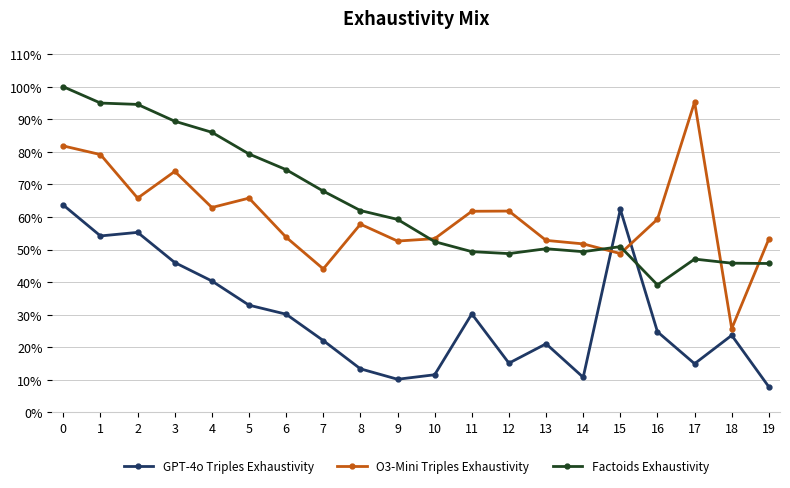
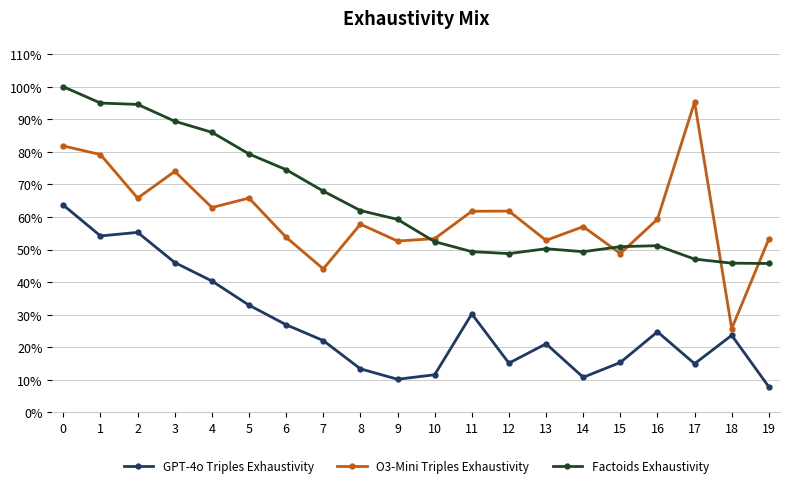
  {
    "GPT-4o Triples Exhaustivity": {
      "0": "64%",
      "1": "54%",
      "2": "55%",
      "3": "46%",
      "4": "40%",
      "5": "33%",
-     "6": "30%",
+     "6": "27%",
      "7": "22%",
      "8": "13%",
      "9": "10%",
      "10": "12%",
      "11": "30%",
      "12": "15%",
      "13": "21%",
      "14": "11%",
-     "15": "62%",
+     "15": "15%",
      "16": "25%",
      "17": "15%",
      "18": "24%",
      "19": "8%"
    },
    "O3-Mini Triples Exhaustivity": {
      "0": "82%",
      "1": "79%",
      "2": "66%",
      "3": "74%",
      "4": "63%",
      "5": "66%",
      "6": "54%",
      "7": "44%",
      "8": "58%",
      "9": "53%",
      "10": "53%",
      "11": "62%",
      "12": "62%",
      "13": "53%",
-     "14": "52%",
+     "14": "57%",
      "15": "49%",
      "16": "59%",
      "17": "95%",
      "18": "26%",
      "19": "53%"
    },
    "Factoids Exhaustivity": {
      "0": "100%",
      "1": "95%",
      "2": "95%",
      "3": "89%",
      "4": "86%",
      "5": "79%",
      "6": "75%",
      "7": "68%",
      "8": "62%",
      "9": "59%",
      "10": "52%",
      "11": "49%",
      "12": "49%",
      "13": "50%",
      "14": "49%",
      "15": "51%",
-     "16": "39%",
+     "16": "51%",
      "17": "47%",
      "18": "46%",
      "19": "46%"
    }
  }
